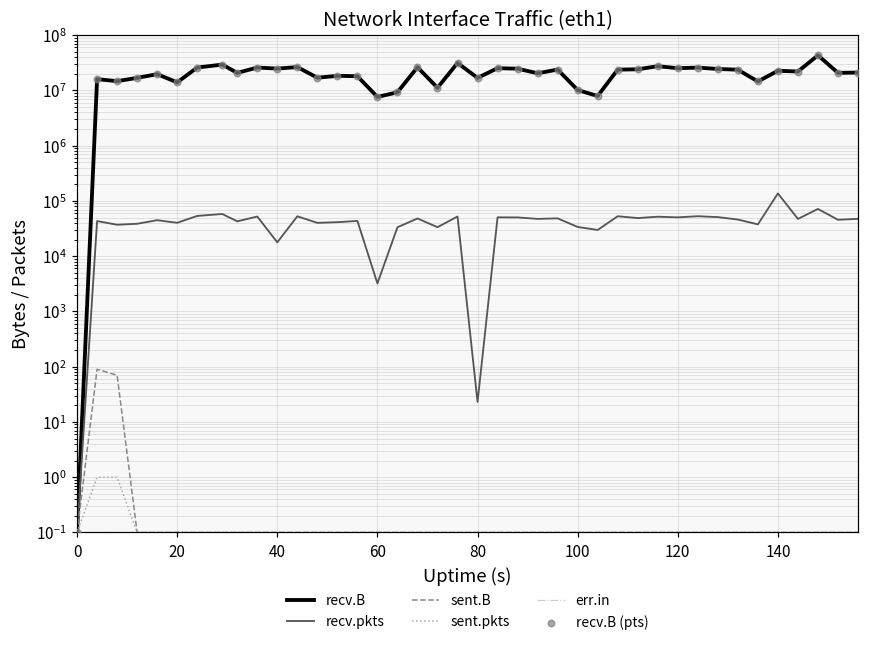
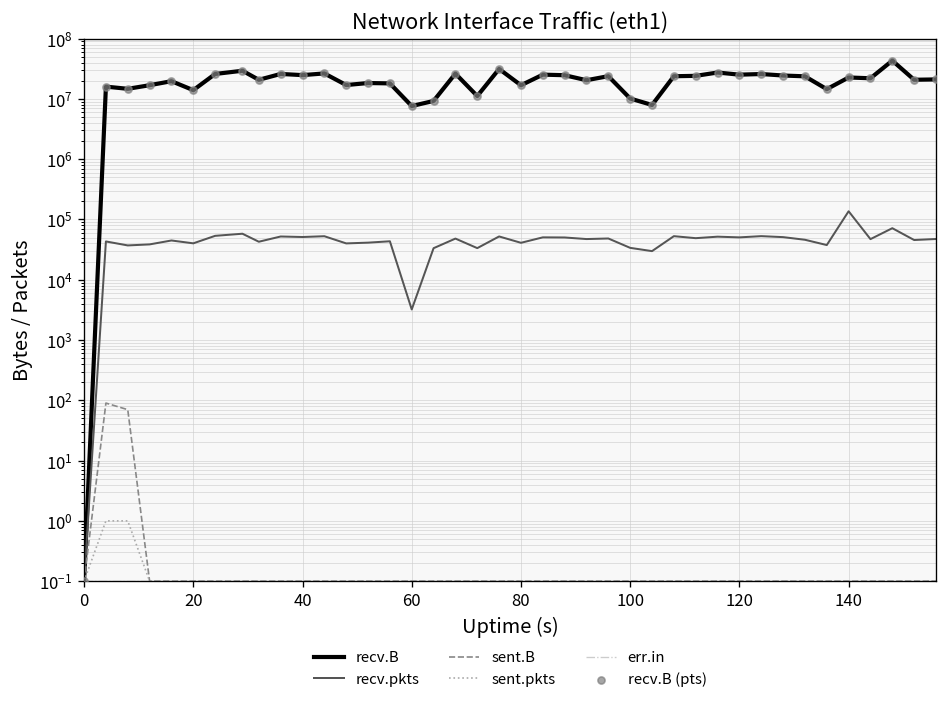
  {
    "recv.pkts": {
      "20": 40000,
-     "40": 18000,
+     "40": 50000,
      "60": 3000,
-     "80": 20,
+     "80": 40000,
      "100": 30000,
      "120": 50000,
      "140": 140000
    }
  }
